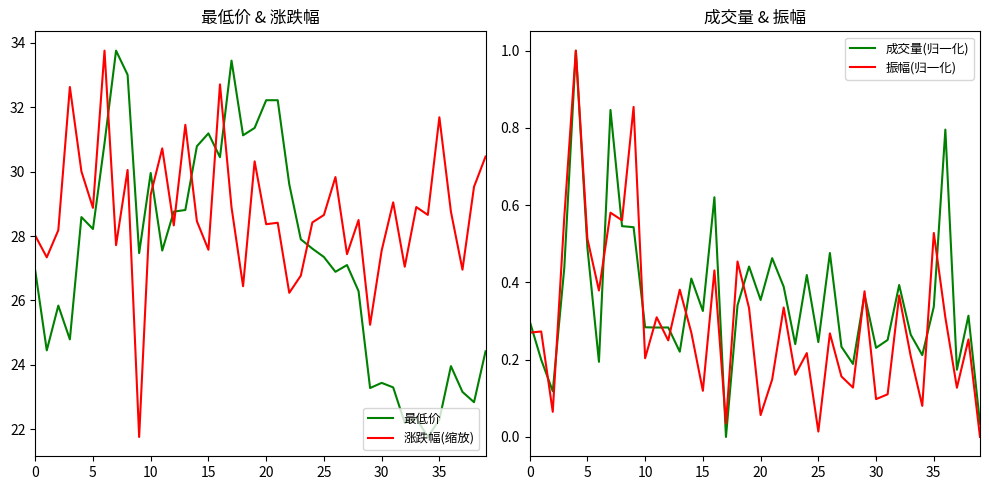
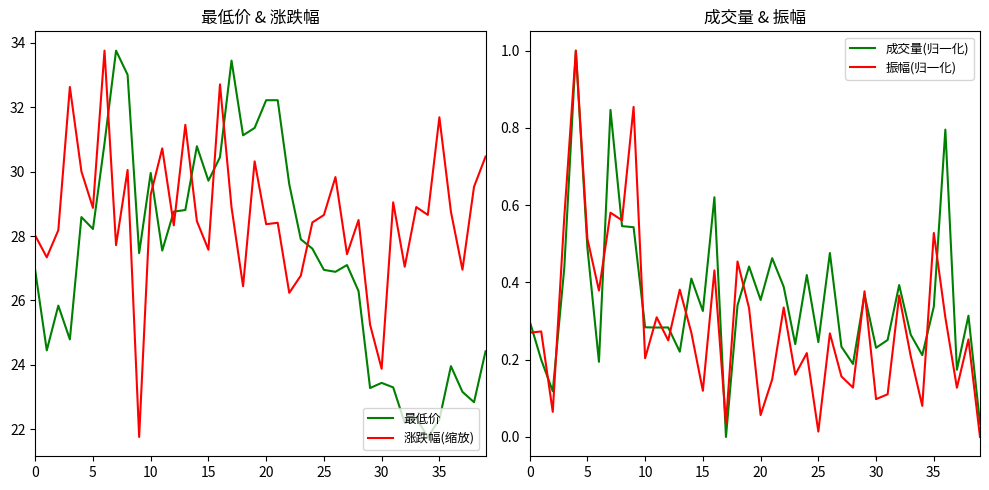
  {
    "最低价 & 涨跌幅": {
      "最低价": {
        "0": 26.9,
        "5": 28.2,
        "10": 30.0,
-       "15": 31.2,
+       "15": 29.7,
        "20": 32.2,
-       "25": 27.4,
+       "25": 27.0,
        "30": 23.4
      },
      "涨跌幅(缩放)": {
        "0": 28.0,
        "5": 28.9,
        "10": 29.3,
        "15": 27.6,
        "20": 28.4,
        "25": 28.7,
-       "30": 27.5,
+       "30": 23.9,
        "35": 31.7
      }
    },
    "成交量 & 振幅": {
      "成交量(归一化)": {
        "0": 0.30,
        "5": 0.49,
        "10": 0.28,
        "15": 0.33,
        "20": 0.35,
        "25": 0.25,
        "30": 0.23,
        "35": 0.34
      },
      "振幅(归一化)": {
        "0": 0.27,
        "5": 0.51,
        "10": 0.20,
        "15": 0.12,
        "20": 0.06,
        "25": 0.01,
        "30": 0.10,
        "35": 0.53
      }
    }
  }
